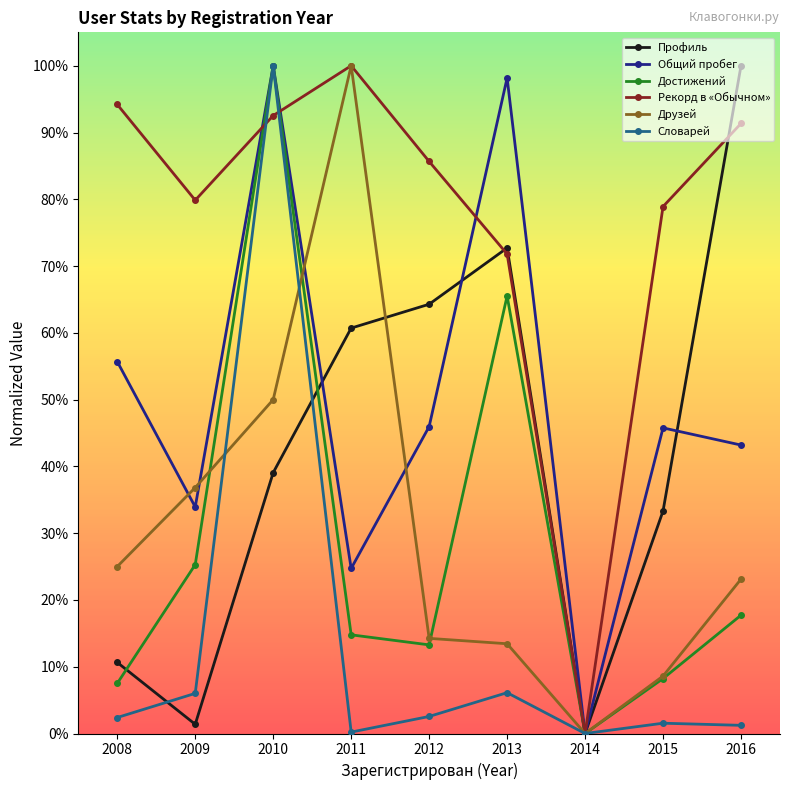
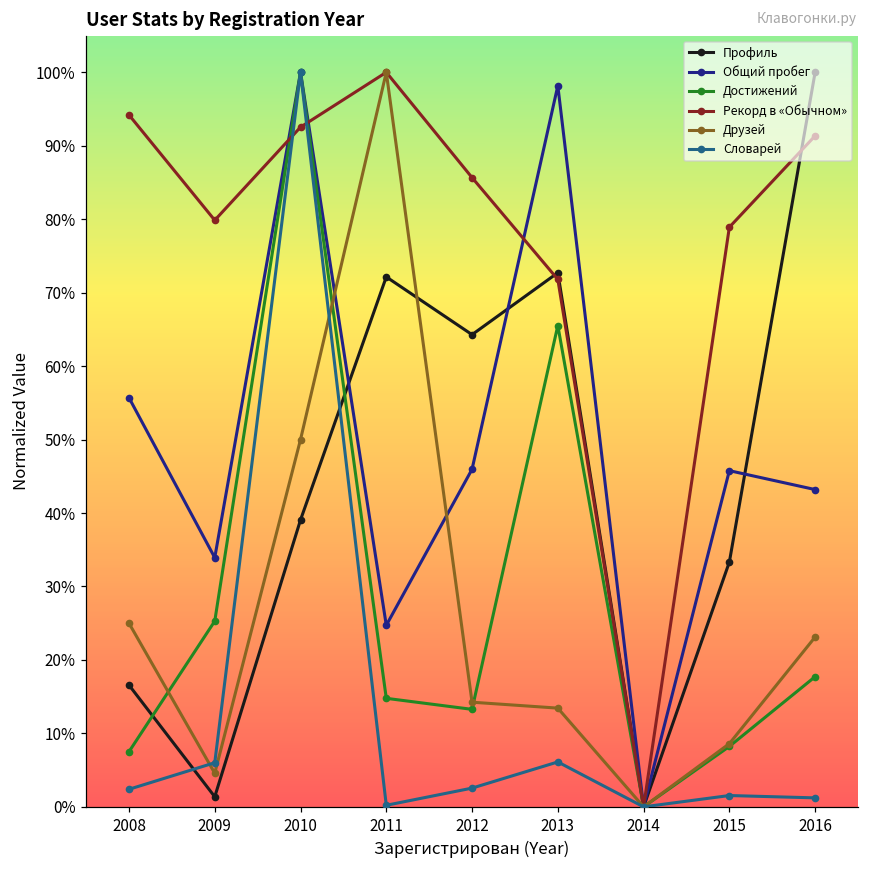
  {
    "Профиль": {
-     "2008": "11%",
+     "2008": "17%",
      "2009": "1%",
      "2010": "39%",
-     "2011": "61%",
+     "2011": "72%",
      "2012": "64%",
      "2013": "73%",
      "2015": "33%"
    },
    "Общий пробег": {
      "2008": "56%",
      "2009": "34%",
      "2011": "25%",
      "2012": "46%",
      "2013": "98%",
      "2015": "46%",
      "2016": "43%"
    },
    "Достижений": {
      "2008": "8%",
      "2009": "25%",
      "2011": "15%",
      "2012": "13%",
      "2013": "66%",
      "2016": "18%"
    },
    "Рекорд в «Обычном»": {
      "2008": "94%",
      "2009": "80%",
      "2010": "93%",
      "2012": "86%",
      "2013": "72%",
      "2015": "79%"
    },
    "Друзей": {
      "2008": "25%",
-     "2009": "37%",
+     "2009": "5%",
      "2010": "50%",
      "2012": "14%",
      "2013": "13%",
      "2016": "23%"
    },
    "Словарей": {
      "2008": "2%",
      "2009": "6%",
      "2011": "0%",
      "2012": "3%",
      "2013": "6%",
      "2015": "2%",
      "2016": "1%"
    }
  }
